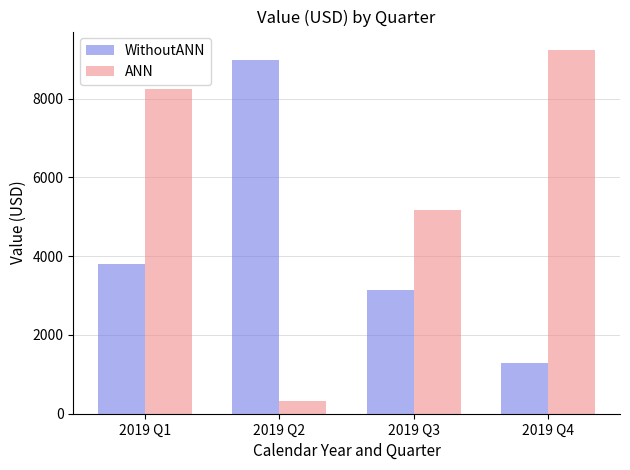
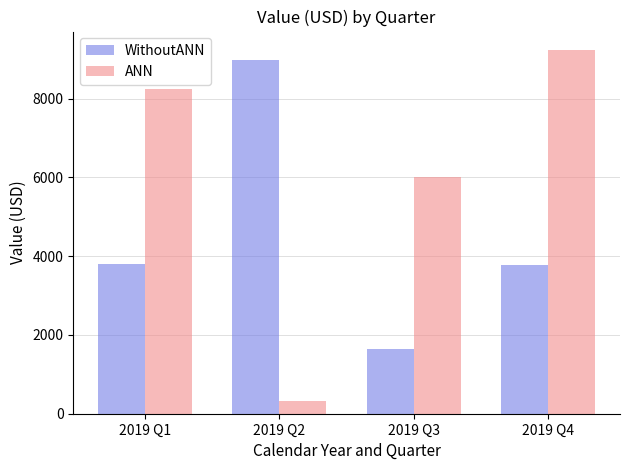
  {
    "WithoutANN": {
      "2019 Q1": 3800,
      "2019 Q2": 9000,
-     "2019 Q3": 3100,
-     "2019 Q4": 1300
+     "2019 Q3": 1600,
+     "2019 Q4": 3800
    },
    "ANN": {
      "2019 Q1": 8200,
      "2019 Q2": 300,
-     "2019 Q3": 5200,
+     "2019 Q3": 6000,
      "2019 Q4": 9200
    }
  }
